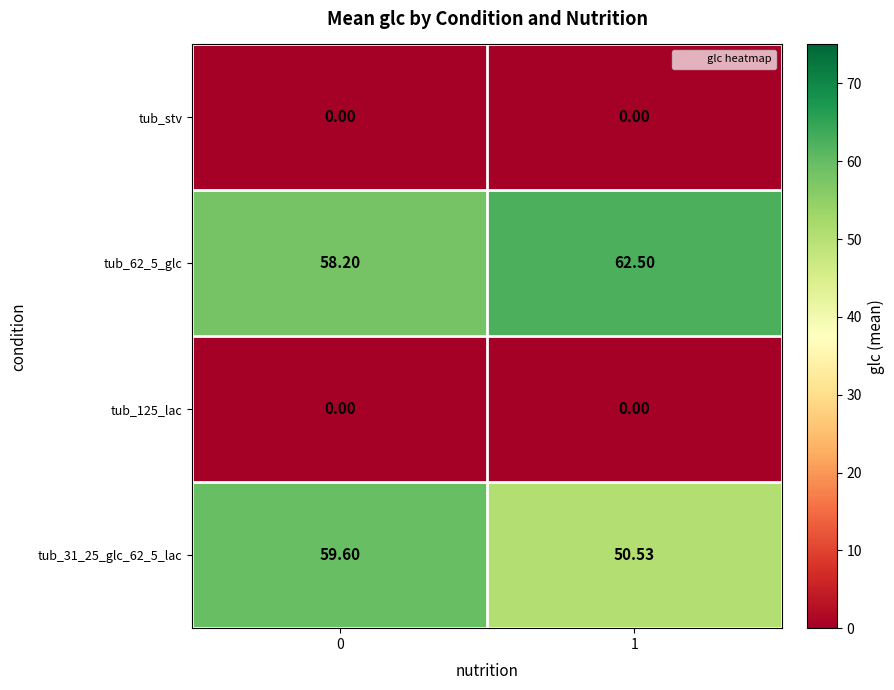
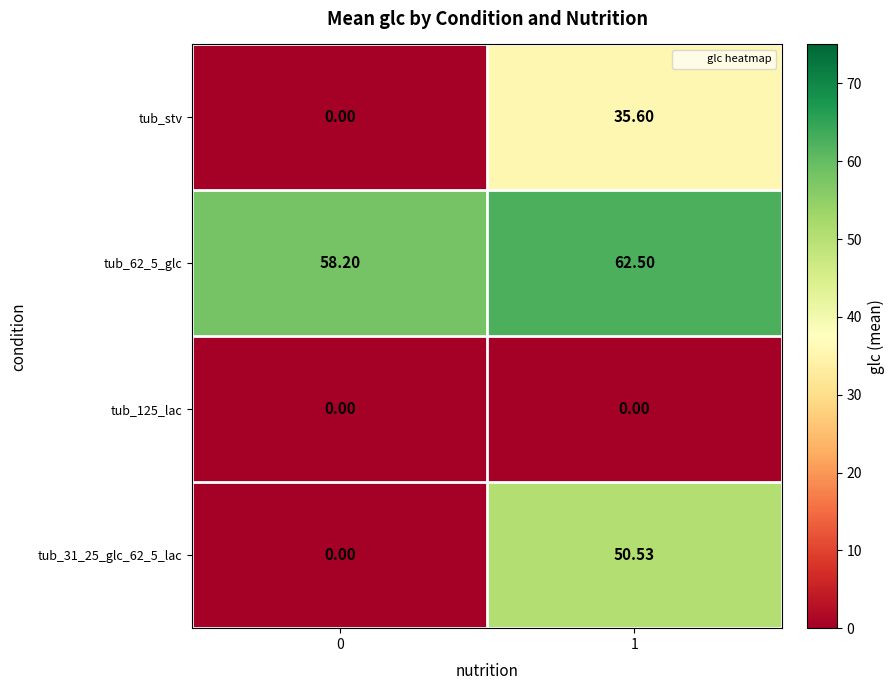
  {
    "tub_stv": {
      "0": 0.00,
-     "1": 0.00
+     "1": 35.60
    },
    "tub_62_5_glc": {
      "0": 58.20,
      "1": 62.50
    },
    "tub_125_lac": {
      "0": 0.00,
      "1": 0.00
    },
    "tub_31_25_glc_62_5_lac": {
-     "0": 59.60,
+     "0": 0.00,
      "1": 50.53
    }
  }
